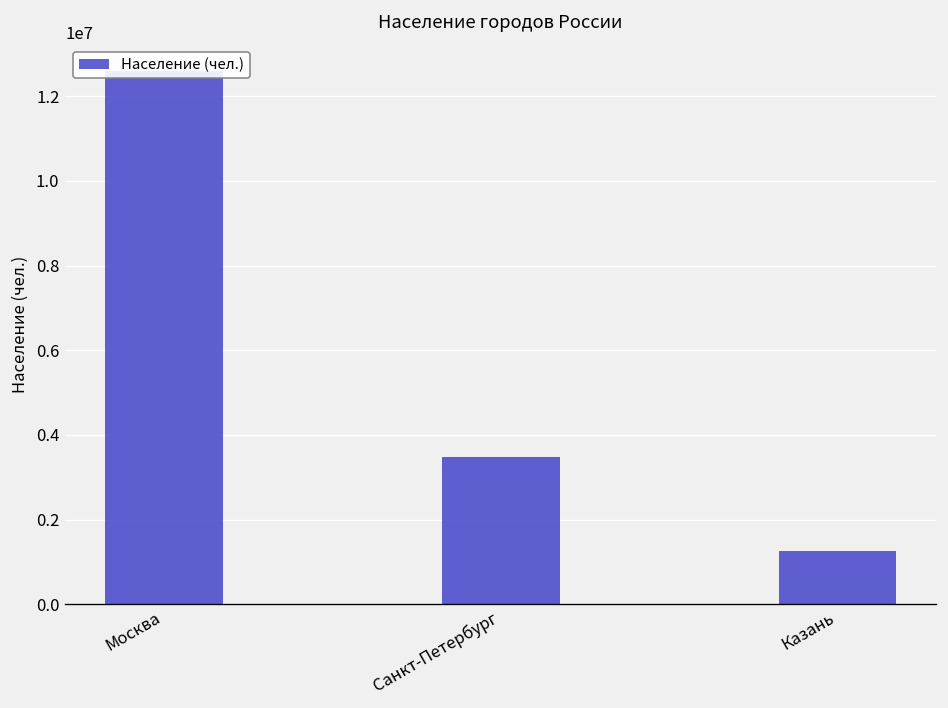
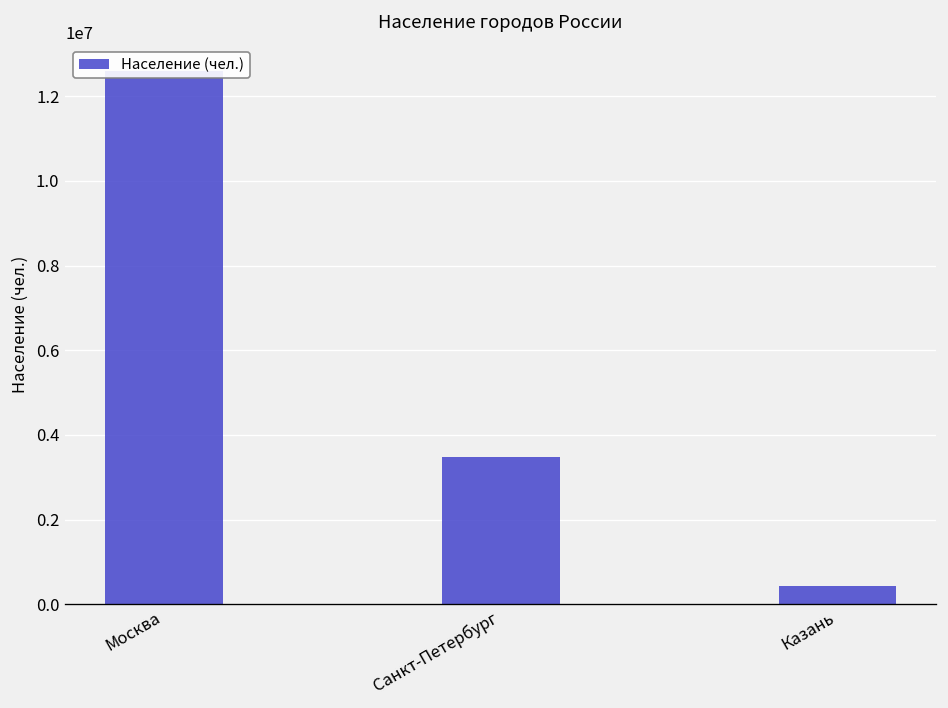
  {
    "Санкт-Петербург": 3500000,
-   "Казань": 1300000
+   "Казань": 400000
  }
